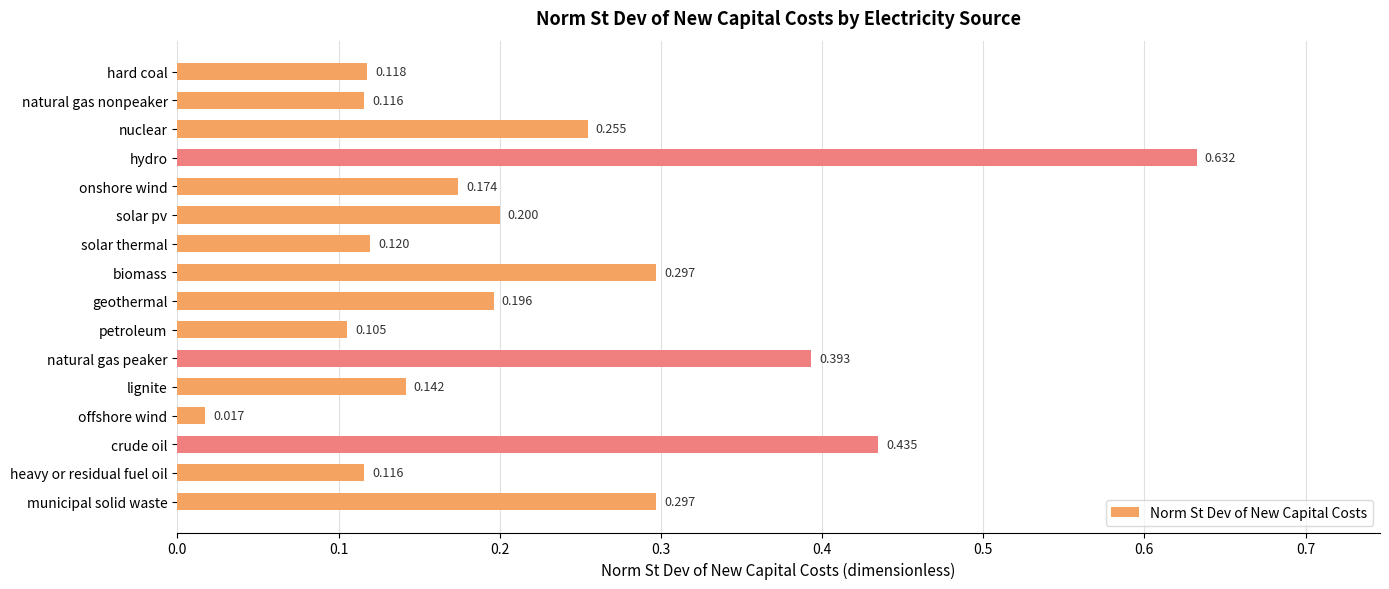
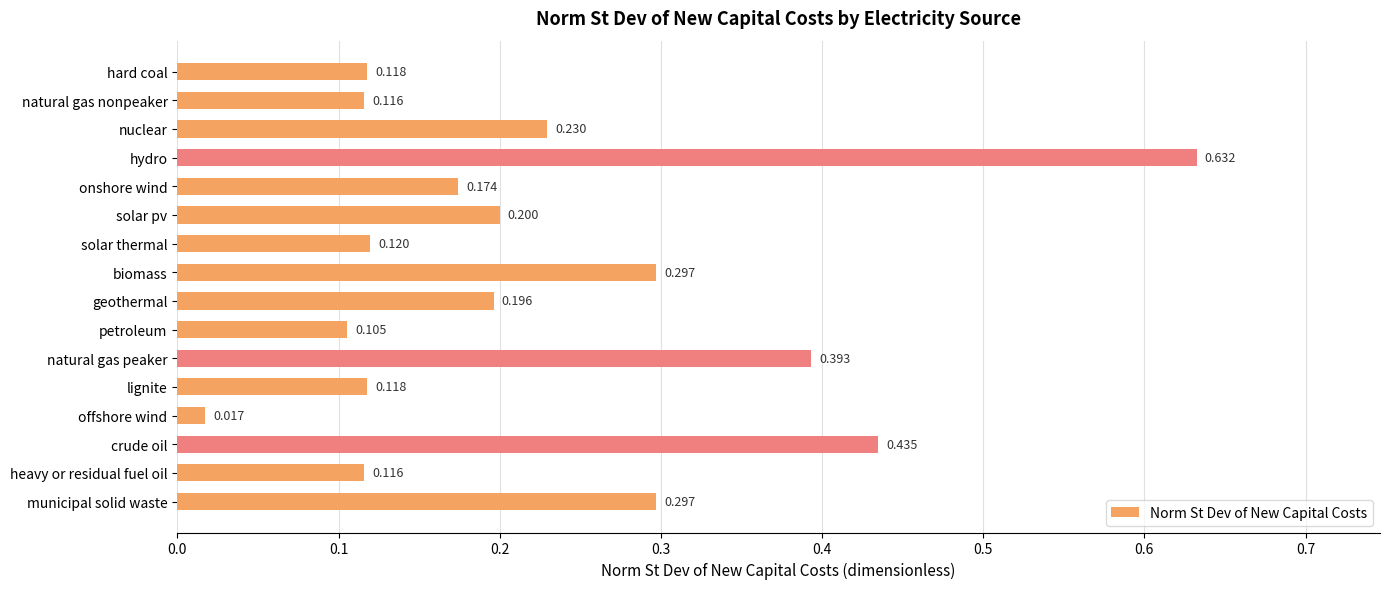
  {
    "hard coal": 0.118,
    "natural gas nonpeaker": 0.116,
-   "nuclear": 0.255,
+   "nuclear": 0.230,
    "hydro": 0.632,
    "onshore wind": 0.174,
    "solar pv": 0.200,
    "solar thermal": 0.120,
    "biomass": 0.297,
    "geothermal": 0.196,
    "petroleum": 0.105,
    "natural gas peaker": 0.393,
-   "lignite": 0.142,
+   "lignite": 0.118,
    "offshore wind": 0.017,
    "crude oil": 0.435,
    "heavy or residual fuel oil": 0.116,
    "municipal solid waste": 0.297
  }
